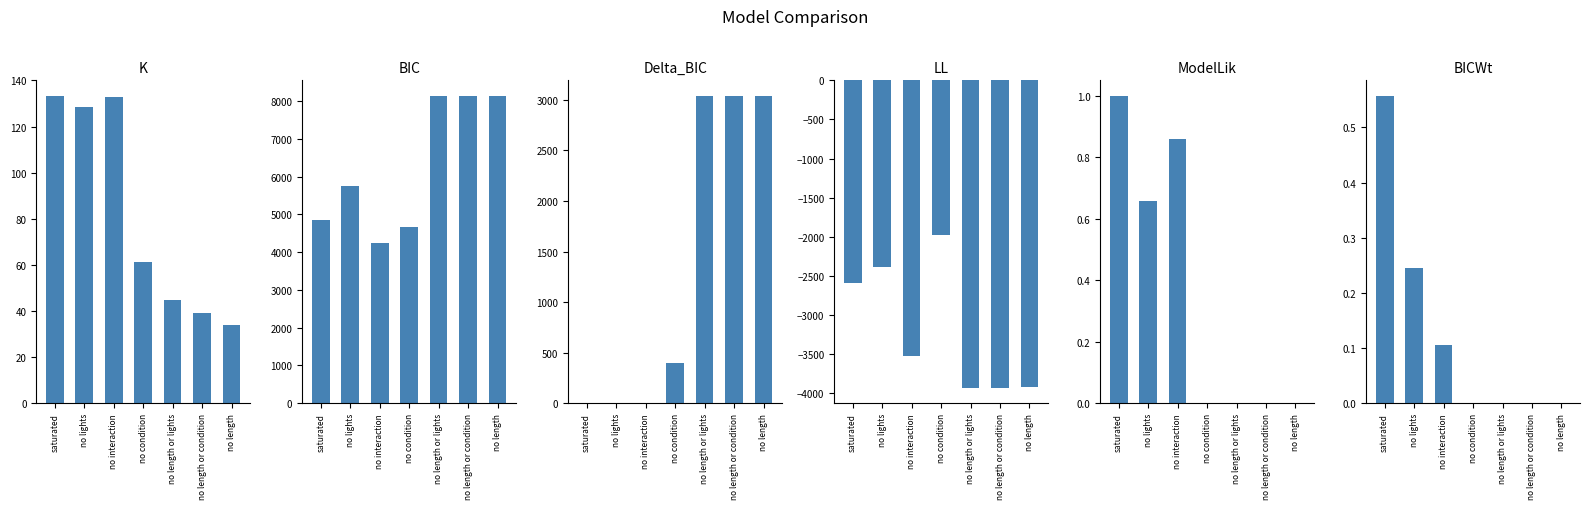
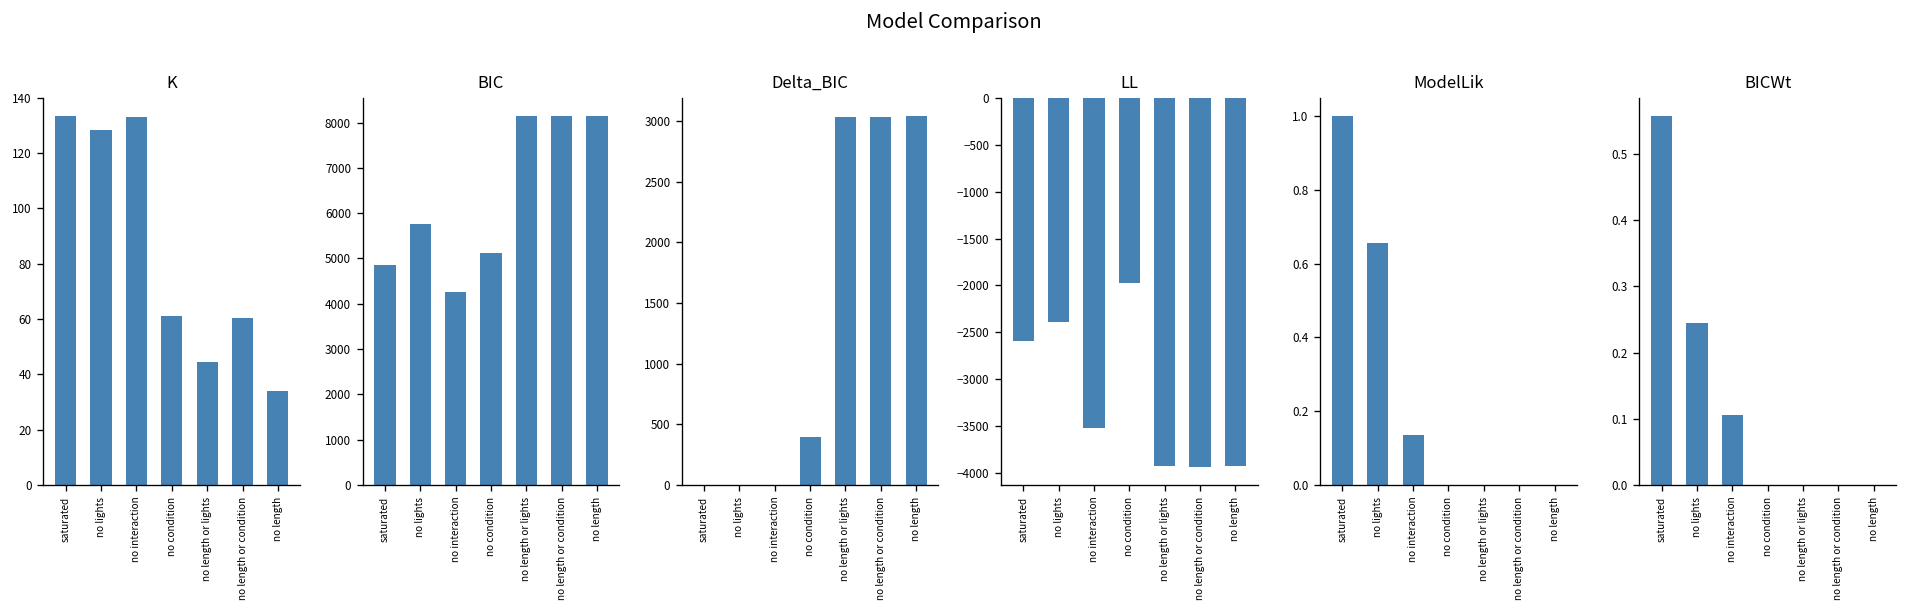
  {
    "K": {
      "saturated": 133,
      "no lights": 128,
      "no interaction": 133,
      "no condition": 61,
      "no length or lights": 45,
-     "no length or condition": 39,
+     "no length or condition": 61,
      "no length": 34
    },
    "BIC": {
      "saturated": 4900,
      "no lights": 5800,
      "no interaction": 4300,
-     "no condition": 4700,
+     "no condition": 5100,
      "no length or lights": 8100,
      "no length or condition": 8100,
      "no length": 8100
    },
    "Delta_BIC": {
      "saturated": 0,
      "no condition": 390,
      "no length or lights": 3040,
      "no length or condition": 3040,
      "no length": 3040
    },
    "LL": {
      "saturated": -2600,
      "no lights": -2400,
      "no interaction": -3500,
      "no condition": -2000,
      "no length or lights": -3900,
      "no length or condition": -3900,
      "no length": -3900
    },
    "ModelLik": {
      "saturated": 1.00,
      "no lights": 0.66,
-     "no interaction": 0.86,
+     "no interaction": 0.14,
      "no length or lights": 0.00,
      "no length or condition": 0.00,
      "no length": 0.00
    },
    "BICWt": {
      "saturated": 0.56,
      "no lights": 0.24,
      "no interaction": 0.11,
      "no length or lights": 0.00,
      "no length or condition": 0.00,
      "no length": 0.00
    }
  }
